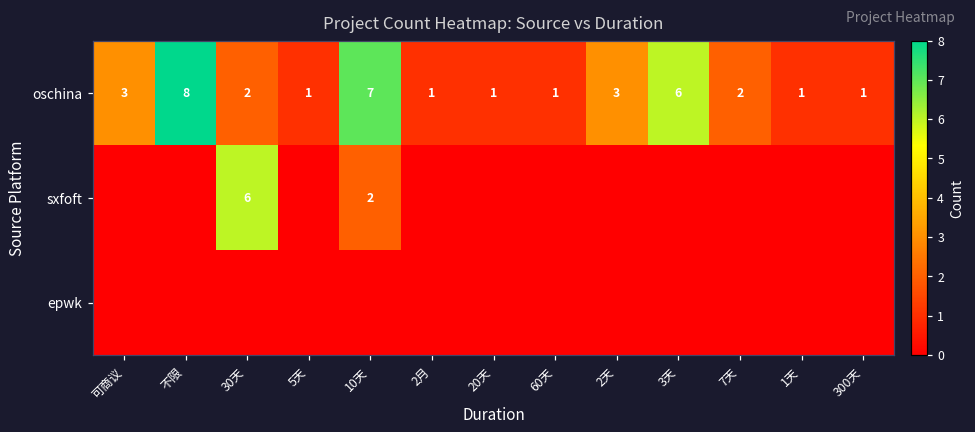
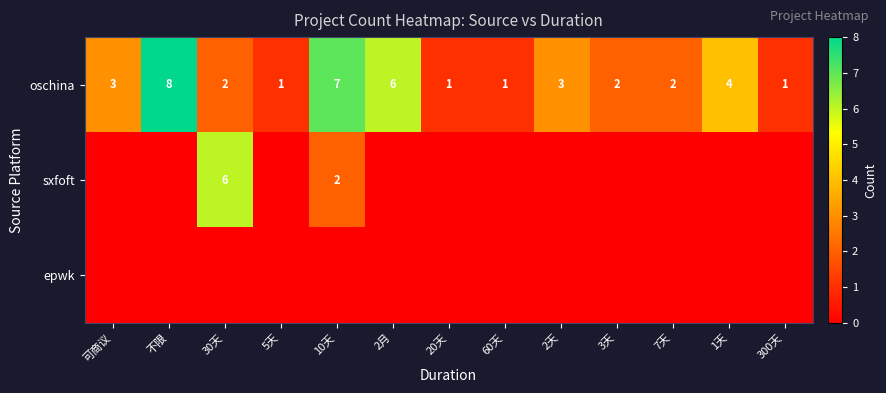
  {
    "oschina": {
      "可商议": 3,
      "不限": 8,
      "30天": 2,
      "5天": 1,
      "10天": 7,
-     "2月": 1,
+     "2月": 6,
      "20天": 1,
      "60天": 1,
      "2天": 3,
-     "3天": 6,
+     "3天": 2,
      "7天": 2,
-     "1天": 1,
+     "1天": 4,
      "300天": 1
    },
    "sxfoft": {
      "30天": 6,
      "10天": 2
    }
  }
